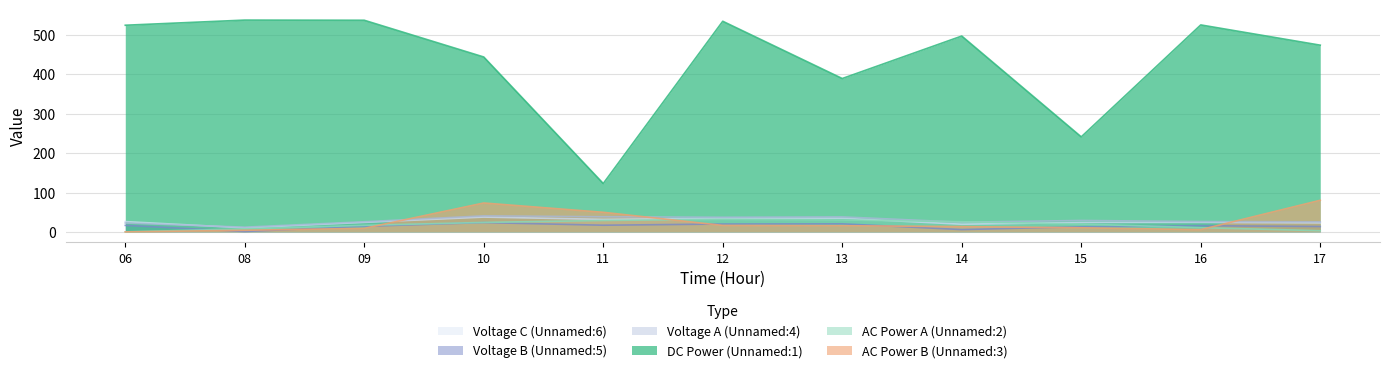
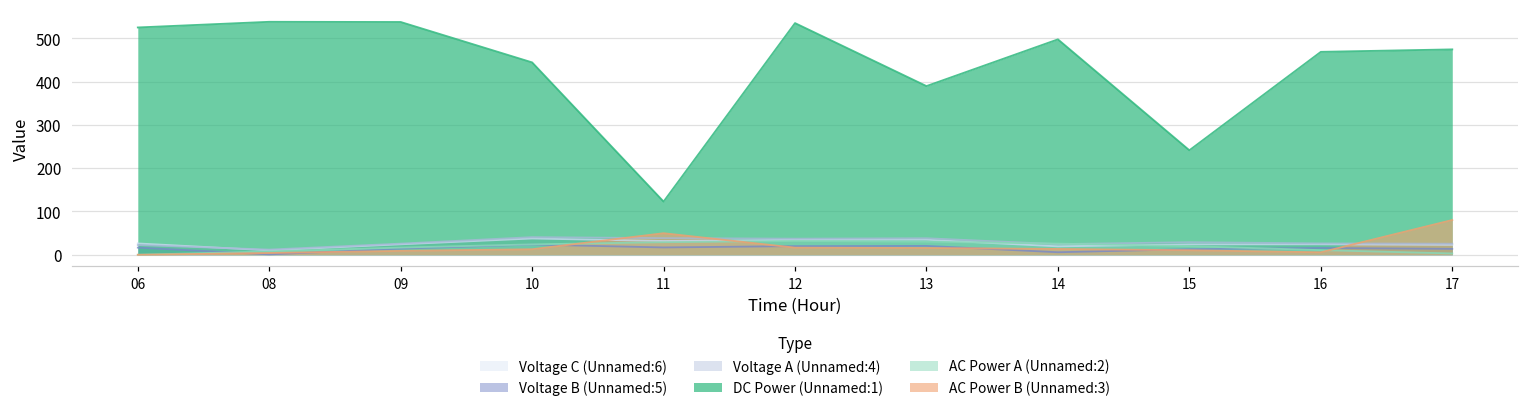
  {
    "Voltage B (Unnamed:5)": {
      "11": 20,
      "14": 10,
      "17": 10
    },
    "DC Power (Unnamed:1)": {
      "06": 520,
      "08": 540,
      "09": 540,
      "10": 440,
      "11": 120,
      "12": 530,
      "13": 390,
      "14": 500,
      "15": 240,
-     "16": 530,
+     "16": 470,
      "17": 470
    },
    "AC Power B (Unnamed:3)": {
-     "10": 70,
+     "10": 10,
      "11": 50,
      "17": 80
    }
  }
